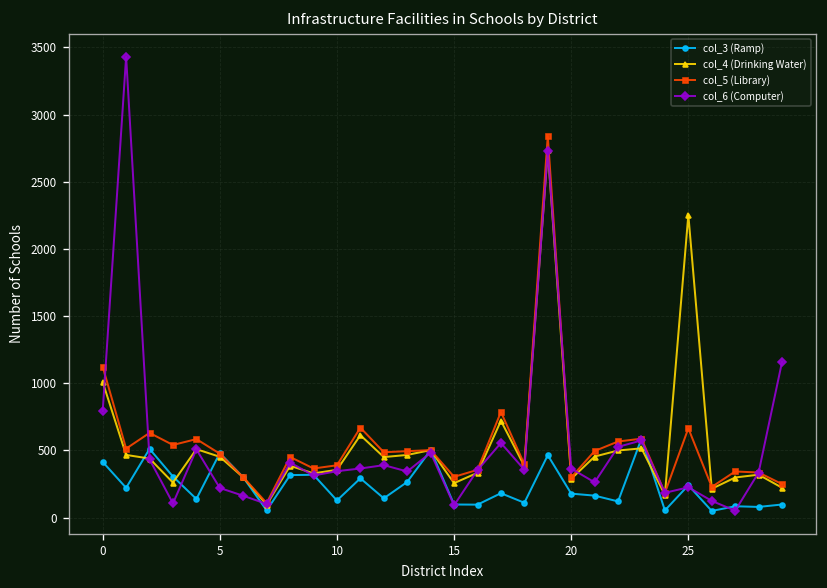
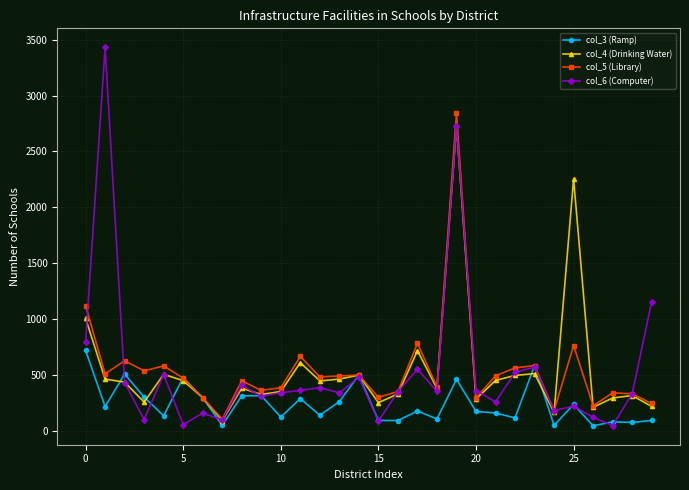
  {
    "col_3 (Ramp)": {
-     "0": 420,
+     "0": 720,
      "10": 130,
      "20": 180
    },
    "col_4 (Drinking Water)": {
      "0": 1010,
      "5": 450,
      "15": 260,
      "25": 2250
    },
    "col_5 (Library)": {
      "0": 1120,
      "10": 390,
      "15": 300,
-     "25": 670
+     "25": 770
    },
    "col_6 (Computer)": {
      "0": 790,
-     "5": 220,
+     "5": 60,
      "20": 370
    }
  }
